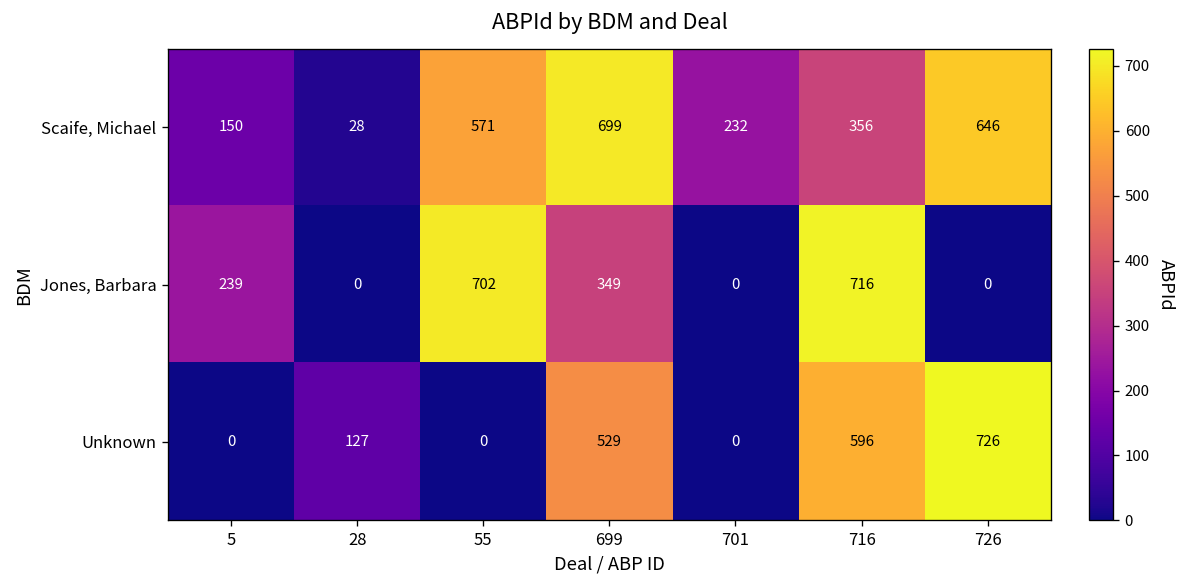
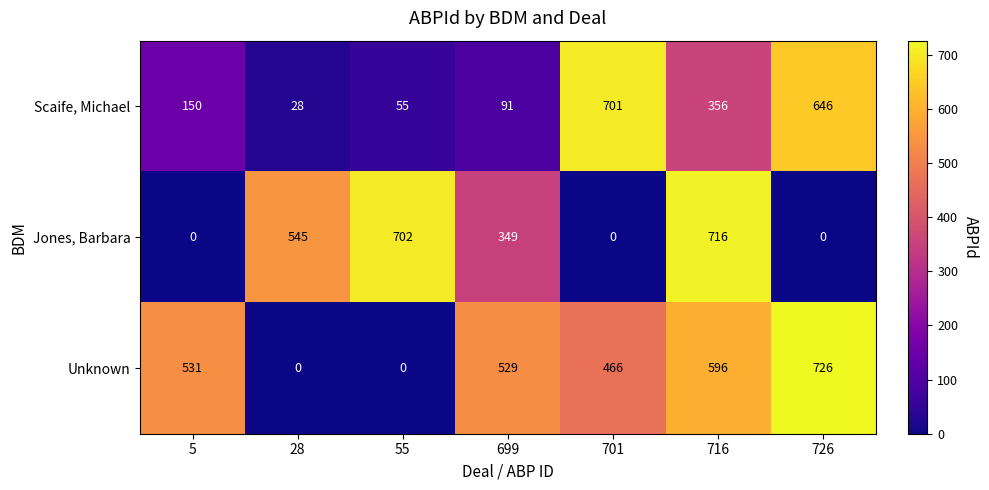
  {
    "Scaife, Michael": {
      "5": 150,
      "28": 28,
-     "55": 571,
-     "699": 699,
-     "701": 232,
+     "55": 55,
+     "699": 91,
+     "701": 701,
      "716": 356,
      "726": 646
    },
    "Jones, Barbara": {
-     "5": 239,
-     "28": 0,
+     "5": 0,
+     "28": 545,
      "55": 702,
      "699": 349,
      "701": 0,
      "716": 716,
      "726": 0
    },
    "Unknown": {
-     "5": 0,
-     "28": 127,
+     "5": 531,
+     "28": 0,
      "55": 0,
      "699": 529,
-     "701": 0,
+     "701": 466,
      "716": 596,
      "726": 726
    }
  }
